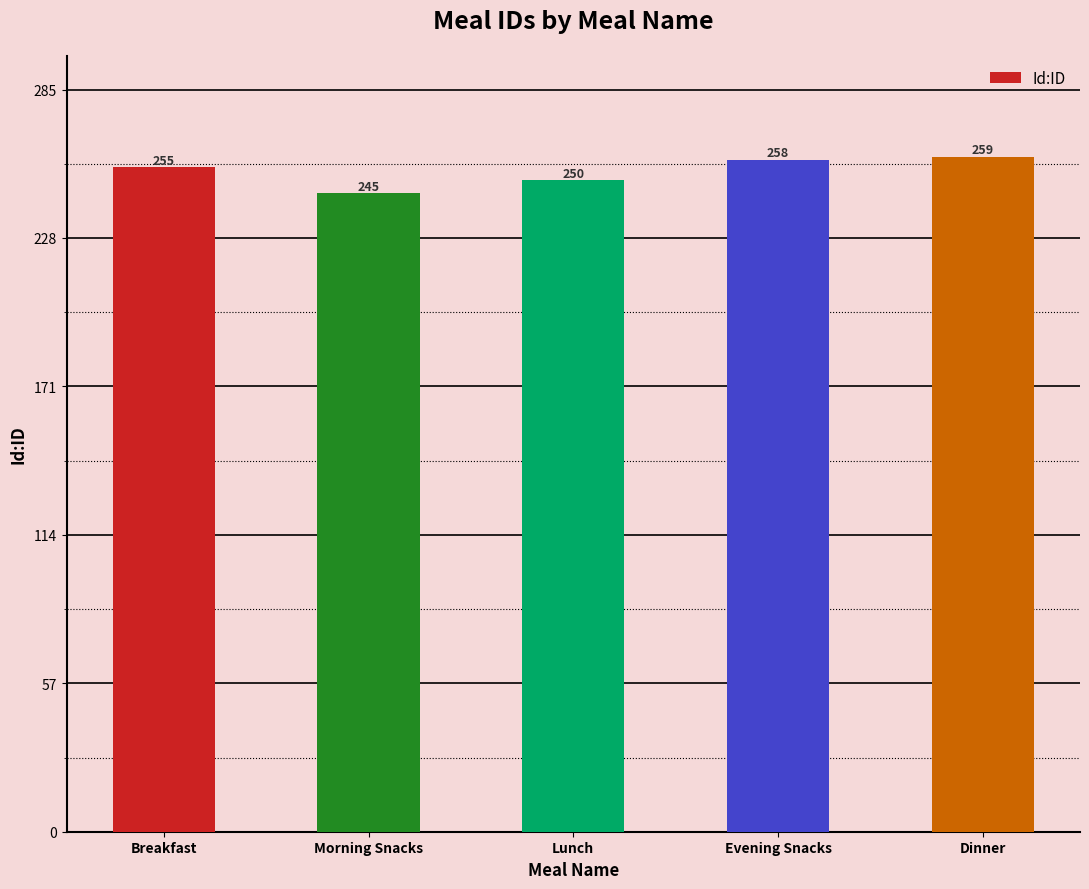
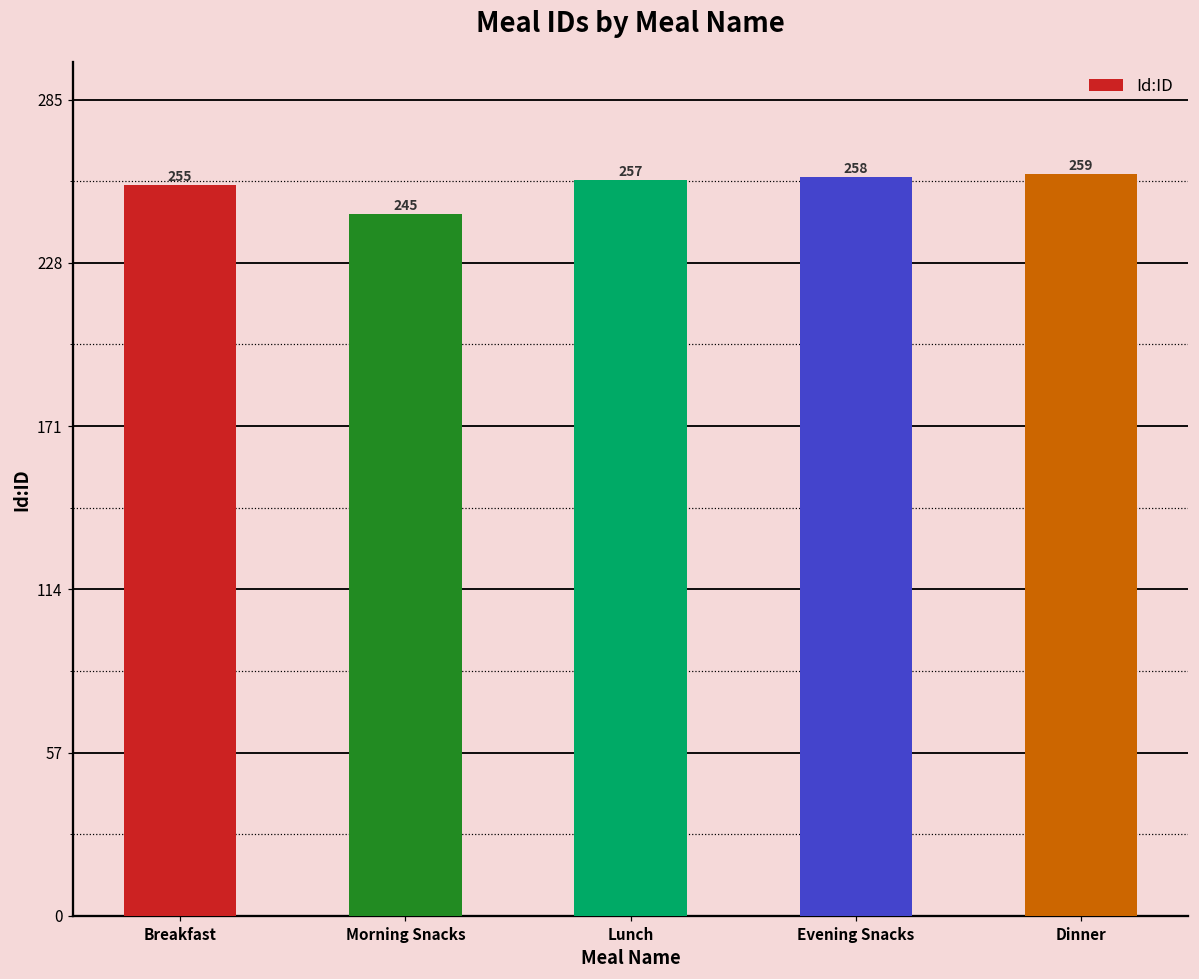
  {
    "Breakfast": 255,
    "Morning Snacks": 245,
-   "Lunch": 250,
+   "Lunch": 257,
    "Evening Snacks": 258,
    "Dinner": 259
  }
